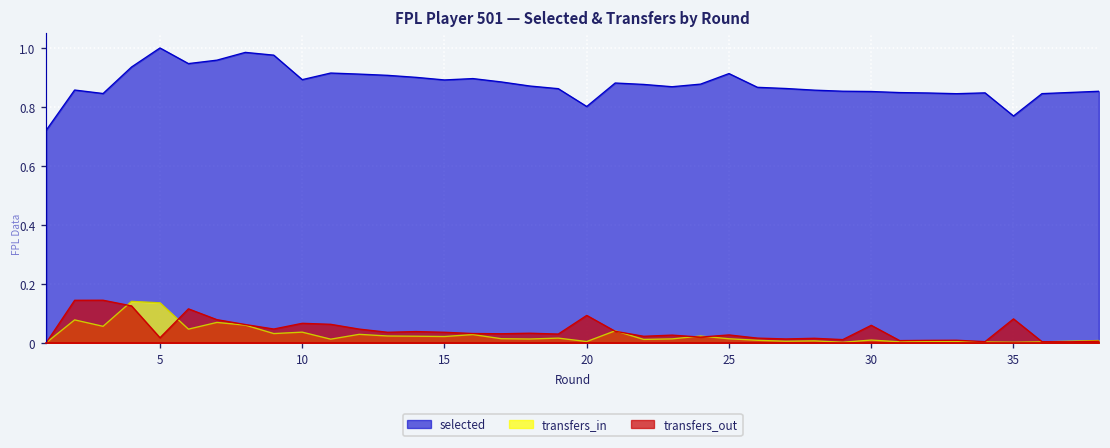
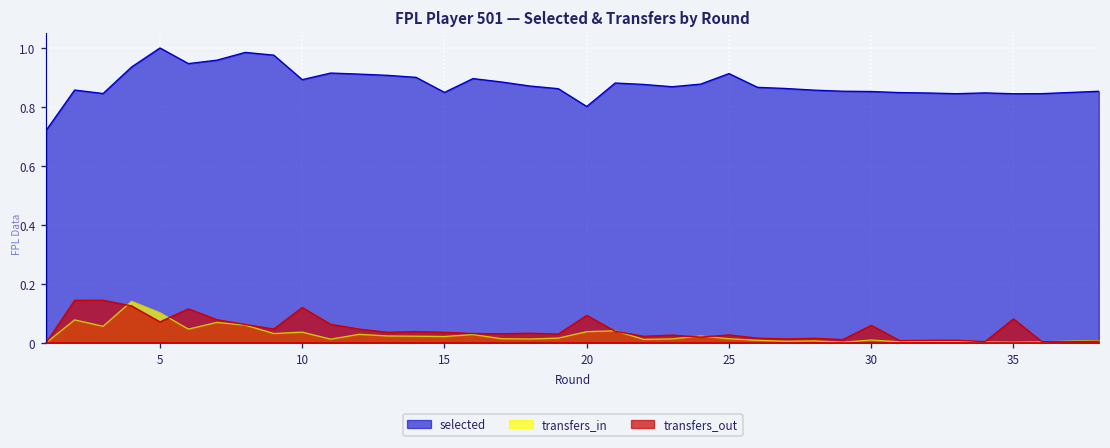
  {
    "selected": {
      "5": 1.00,
      "10": 0.89,
-     "15": 0.89,
+     "15": 0.85,
      "20": 0.80,
      "25": 0.91,
      "30": 0.85,
-     "35": 0.77
+     "35": 0.84
    },
    "transfers_in": {
-     "5": 0.14,
+     "5": 0.10,
      "10": 0.04,
      "15": 0.02,
-     "20": 0.00,
+     "20": 0.04,
      "25": 0.01,
      "30": 0.01,
      "35": 0.00
    },
    "transfers_out": {
-     "5": 0.02,
-     "10": 0.07,
+     "5": 0.07,
+     "10": 0.12,
      "15": 0.04,
      "20": 0.09,
      "25": 0.03,
      "30": 0.06,
      "35": 0.08
    }
  }
